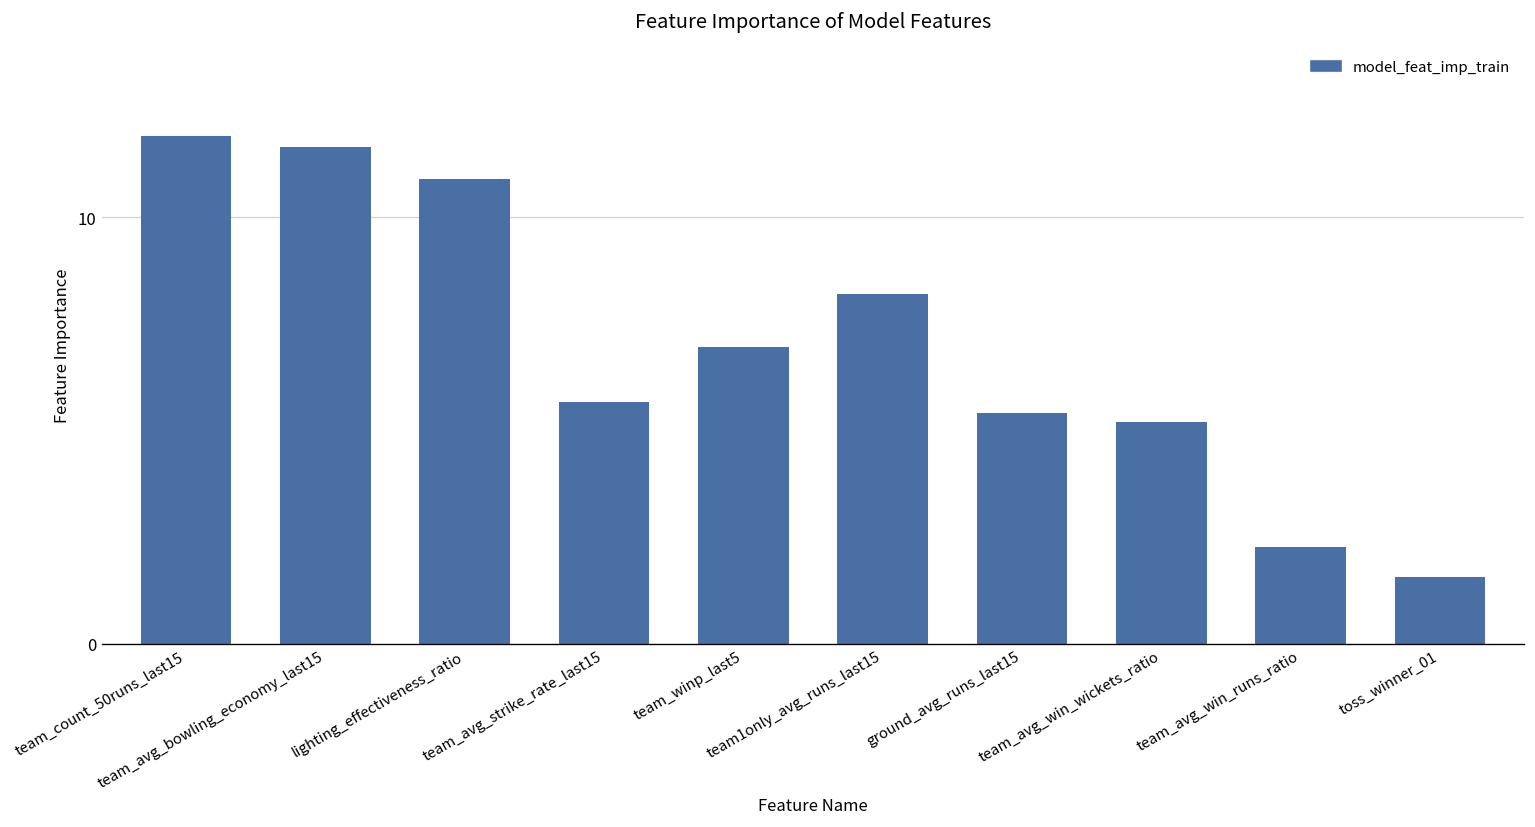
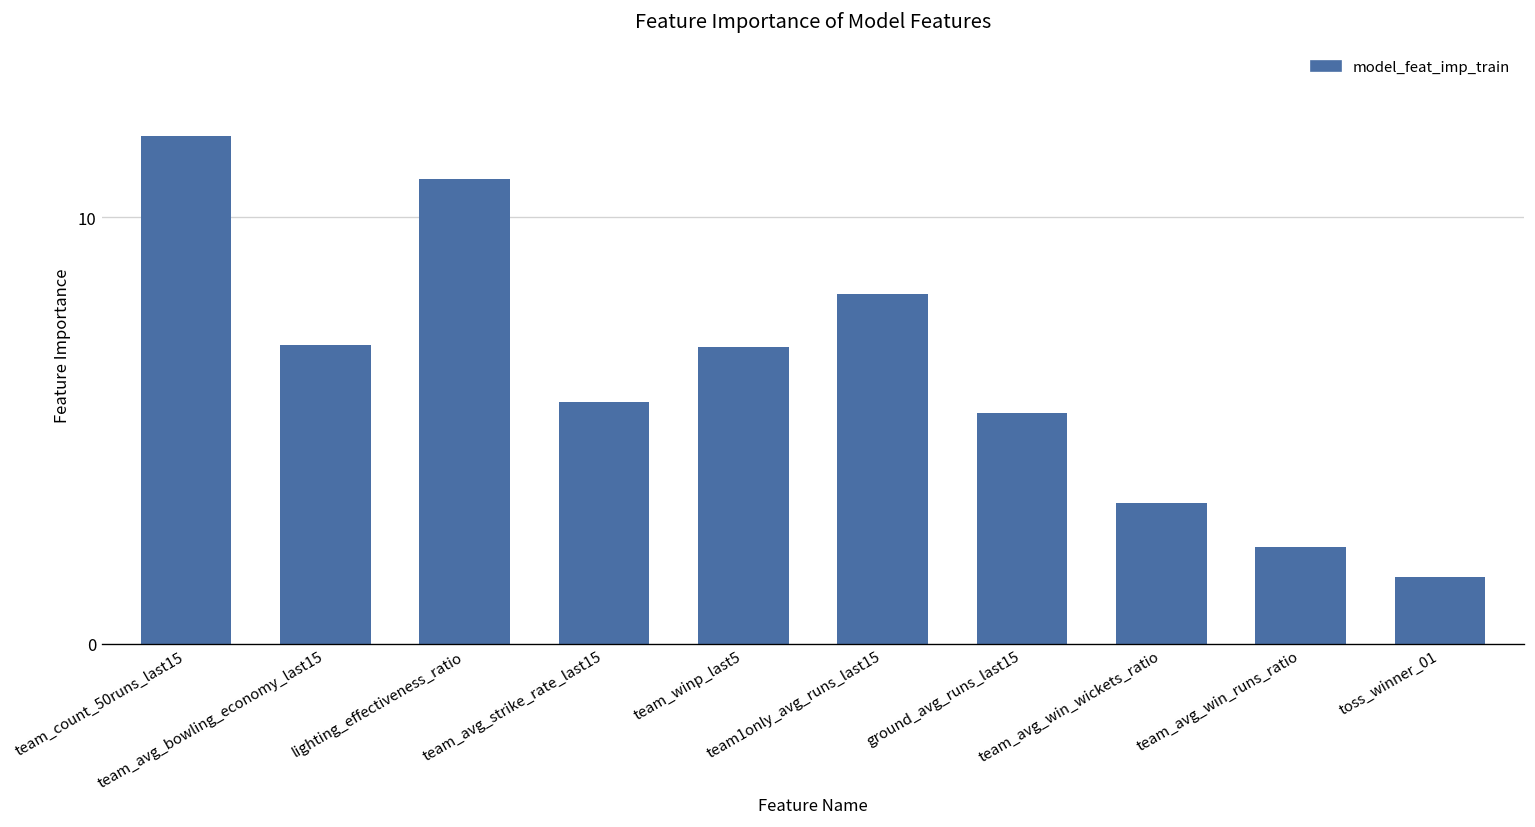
  {
    "team_count_50runs_last15": 11.9,
-   "team_avg_bowling_economy_last15": 11.6,
+   "team_avg_bowling_economy_last15": 7.0,
    "lighting_effectiveness_ratio": 10.9,
    "team_avg_strike_rate_last15": 5.7,
    "team_winp_last5": 7.0,
    "team1only_avg_runs_last15": 8.2,
    "ground_avg_runs_last15": 5.4,
-   "team_avg_win_wickets_ratio": 5.2,
+   "team_avg_win_wickets_ratio": 3.3,
    "team_avg_win_runs_ratio": 2.3,
    "toss_winner_01": 1.6
  }
